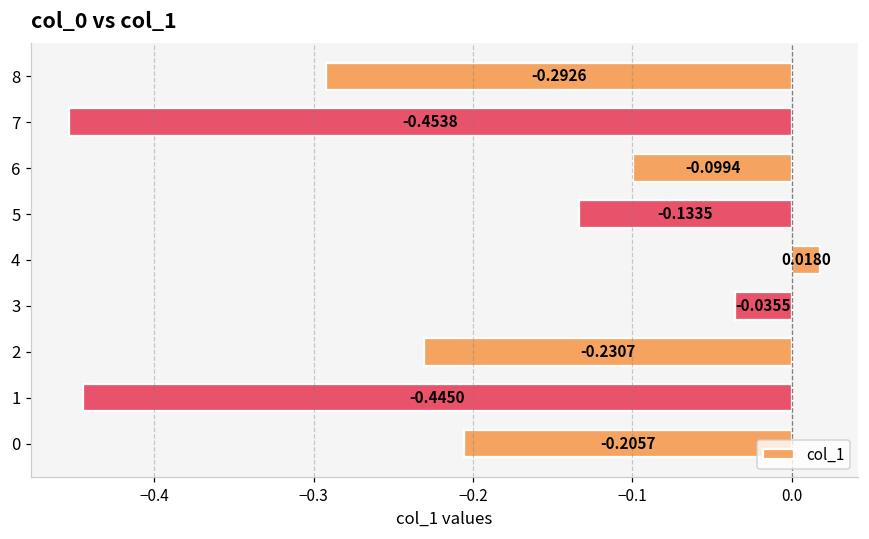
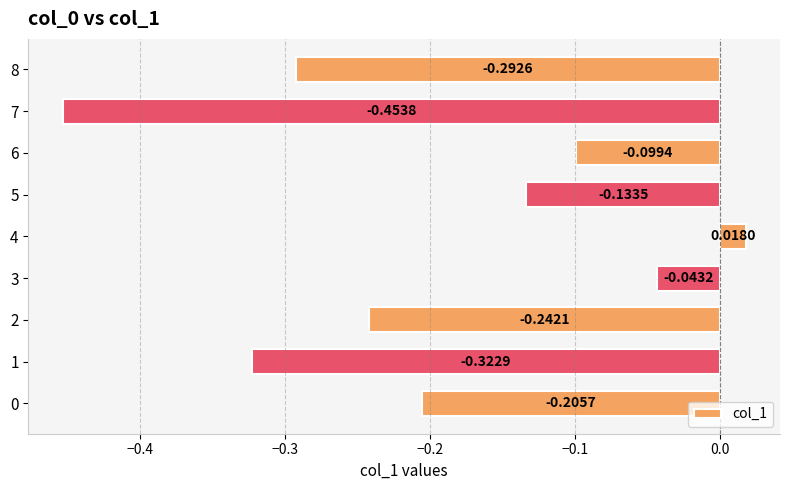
  {
    "8": -0.2926,
    "7": -0.4538,
    "6": -0.0994,
    "5": -0.1335,
    "4": 0.0180,
-   "3": -0.0355,
-   "2": -0.2307,
-   "1": -0.4450,
+   "3": -0.0432,
+   "2": -0.2421,
+   "1": -0.3229,
    "0": -0.2057
  }
